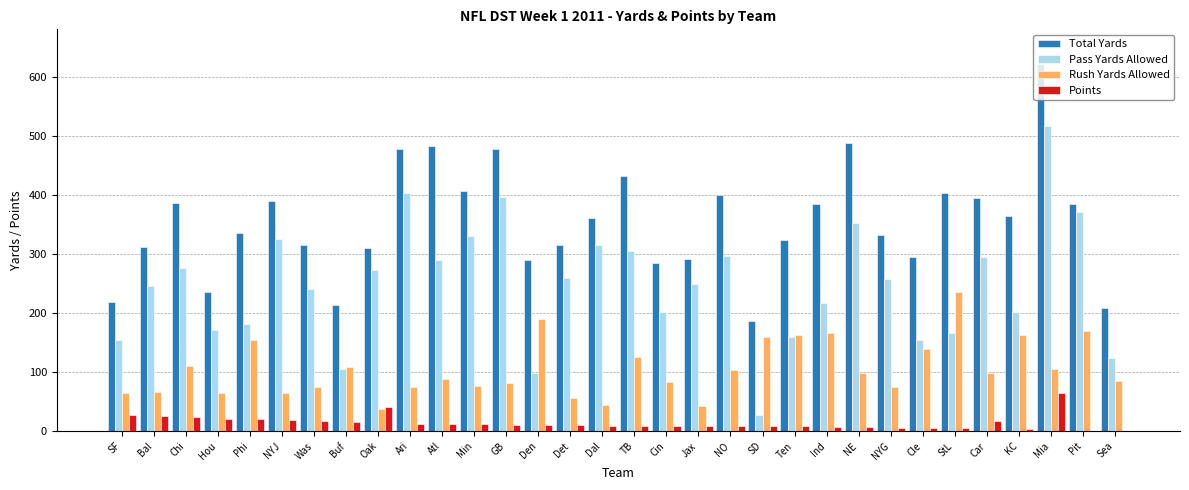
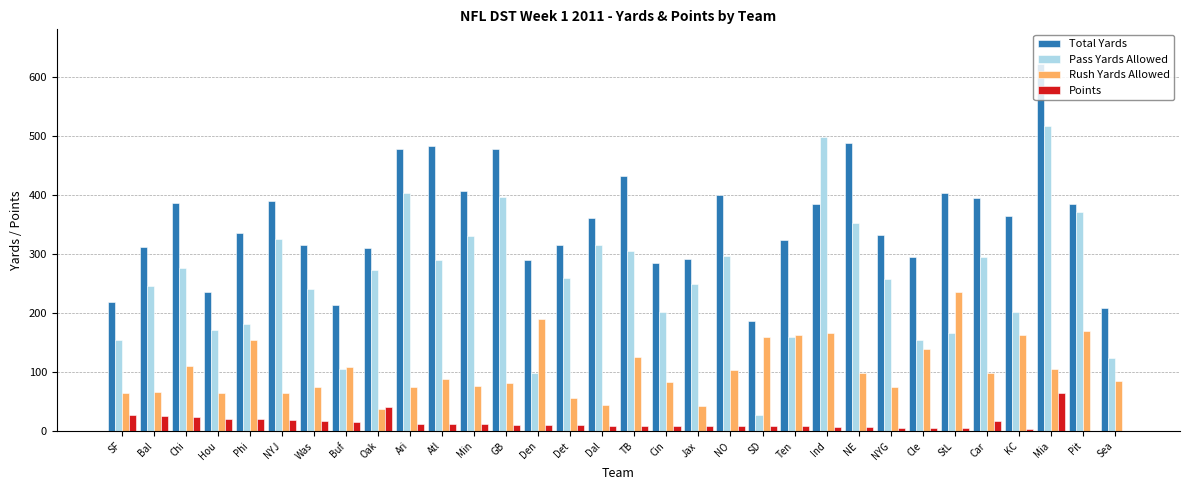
  {
    "Total Yards": {
      "SF": 220,
      "Bal": 310,
      "Chi": 390,
      "Hou": 240,
      "Phi": 340,
      "NYJ": 390,
      "Was": 320,
      "Buf": 210,
      "Oak": 310,
      "Ari": 480,
      "Atl": 480,
      "Min": 410,
      "GB": 480,
      "Den": 290,
      "Det": 320,
      "Dal": 360,
      "TB": 430,
      "Cin": 290,
      "Jax": 290,
      "NO": 400,
      "SD": 190,
      "Ten": 320,
      "Ind": 380,
      "NE": 490,
      "NYG": 330,
      "Cle": 290,
      "StL": 400,
      "Car": 390,
      "KC": 360,
      "Pit": 390,
      "Sea": 210
    },
    "Pass Yards Allowed": {
      "SF": 160,
      "Bal": 250,
      "Chi": 280,
      "Hou": 170,
      "Phi": 180,
      "NYJ": 330,
      "Was": 240,
      "Buf": 110,
      "Oak": 270,
      "Ari": 400,
      "Atl": 290,
      "Min": 330,
      "GB": 400,
      "Den": 100,
      "Det": 260,
      "Dal": 320,
      "TB": 310,
      "Cin": 200,
      "Jax": 250,
      "NO": 300,
      "SD": 30,
      "Ten": 160,
-     "Ind": 220,
+     "Ind": 500,
      "NE": 350,
      "NYG": 260,
      "Cle": 160,
      "StL": 170,
      "Car": 300,
      "KC": 200,
      "Mia": 520,
      "Pit": 370,
      "Sea": 120
    },
    "Rush Yards Allowed": {
      "SF": 60,
      "Bal": 70,
      "Chi": 110,
      "Hou": 60,
      "Phi": 150,
      "NYJ": 60,
      "Was": 80,
      "Buf": 110,
      "Oak": 40,
      "Ari": 70,
      "Atl": 90,
      "Min": 80,
      "GB": 80,
      "Den": 190,
      "Det": 60,
      "Dal": 50,
      "TB": 130,
      "Cin": 80,
      "Jax": 40,
      "NO": 100,
      "SD": 160,
      "Ten": 160,
      "Ind": 170,
      "NE": 100,
      "NYG": 70,
      "Cle": 140,
      "StL": 240,
      "Car": 100,
      "KC": 160,
      "Mia": 110,
      "Pit": 170,
      "Sea": 90
    },
    "Points": {
      "SF": 30,
      "Bal": 30,
      "Chi": 20,
      "Hou": 20,
      "Phi": 20,
      "NYJ": 20,
      "Was": 20,
      "Buf": 20,
      "Oak": 40,
      "Ari": 10,
      "Atl": 10,
      "Min": 10,
      "GB": 10,
      "Den": 10,
      "Det": 10,
      "Dal": 10,
      "TB": 10,
      "Cin": 10,
      "Jax": 10,
      "NO": 10,
      "SD": 10,
      "Ten": 10,
      "Ind": 10,
      "NE": 10,
      "NYG": 10,
      "Cle": 10,
      "StL": 10,
      "Car": 20,
      "Mia": 70,
      "Sea": 0
    }
  }
